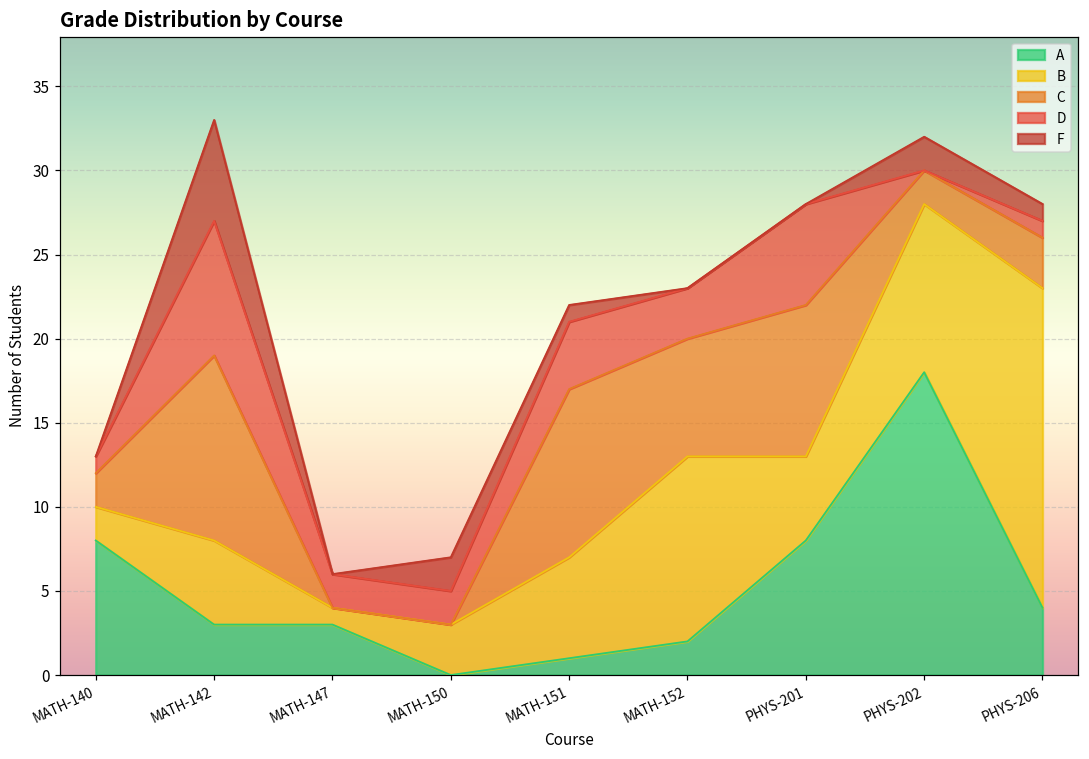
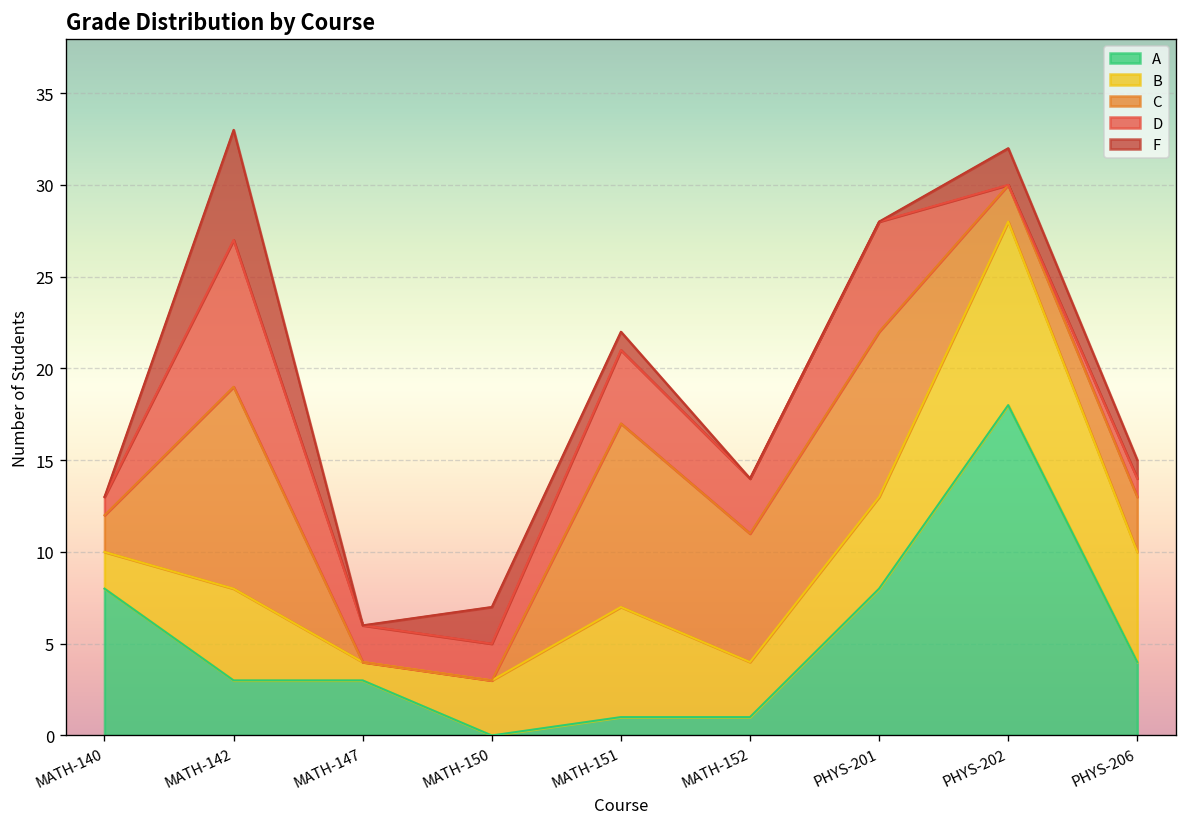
  {
    "A": {
      "MATH-140": 8,
      "MATH-142": 3,
      "MATH-147": 3,
      "MATH-150": 0,
      "MATH-151": 1,
-     "MATH-152": 2,
+     "MATH-152": 1,
      "PHYS-201": 8,
      "PHYS-202": 18,
      "PHYS-206": 4
    },
    "B": {
      "MATH-140": 2,
      "MATH-142": 5,
      "MATH-151": 6,
-     "MATH-152": 11,
+     "MATH-152": 3,
      "PHYS-201": 5,
      "PHYS-202": 10,
-     "PHYS-206": 19
+     "PHYS-206": 6
    }
  }
